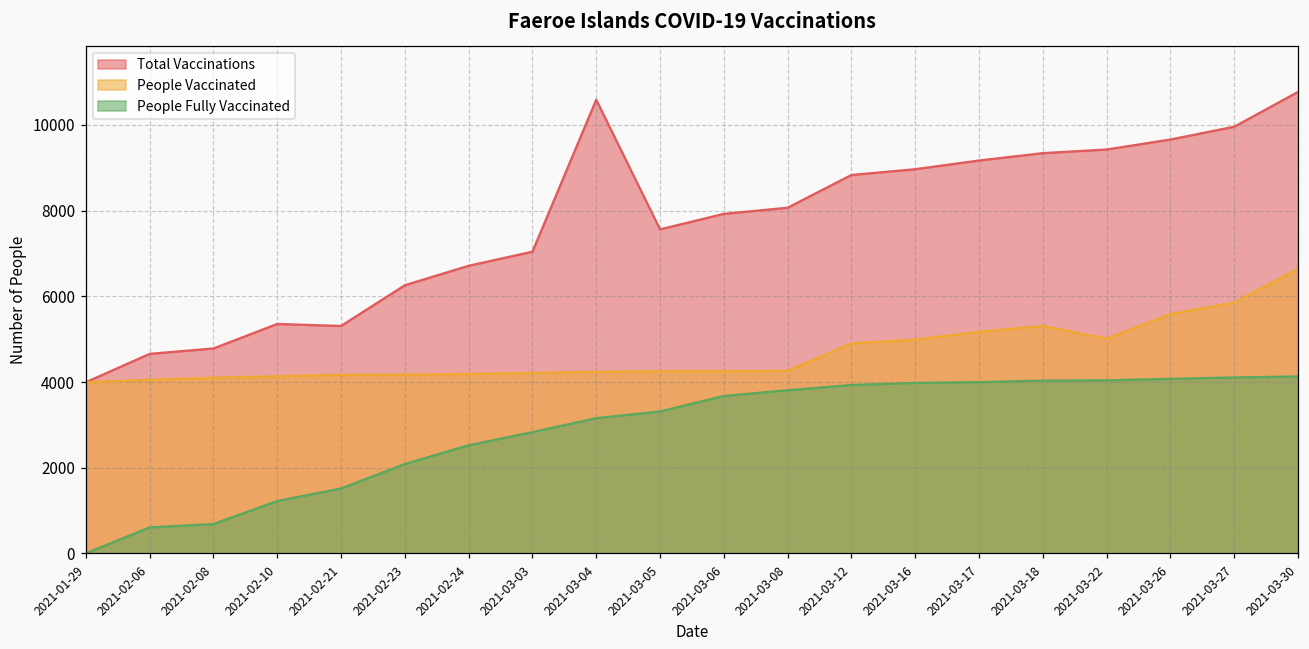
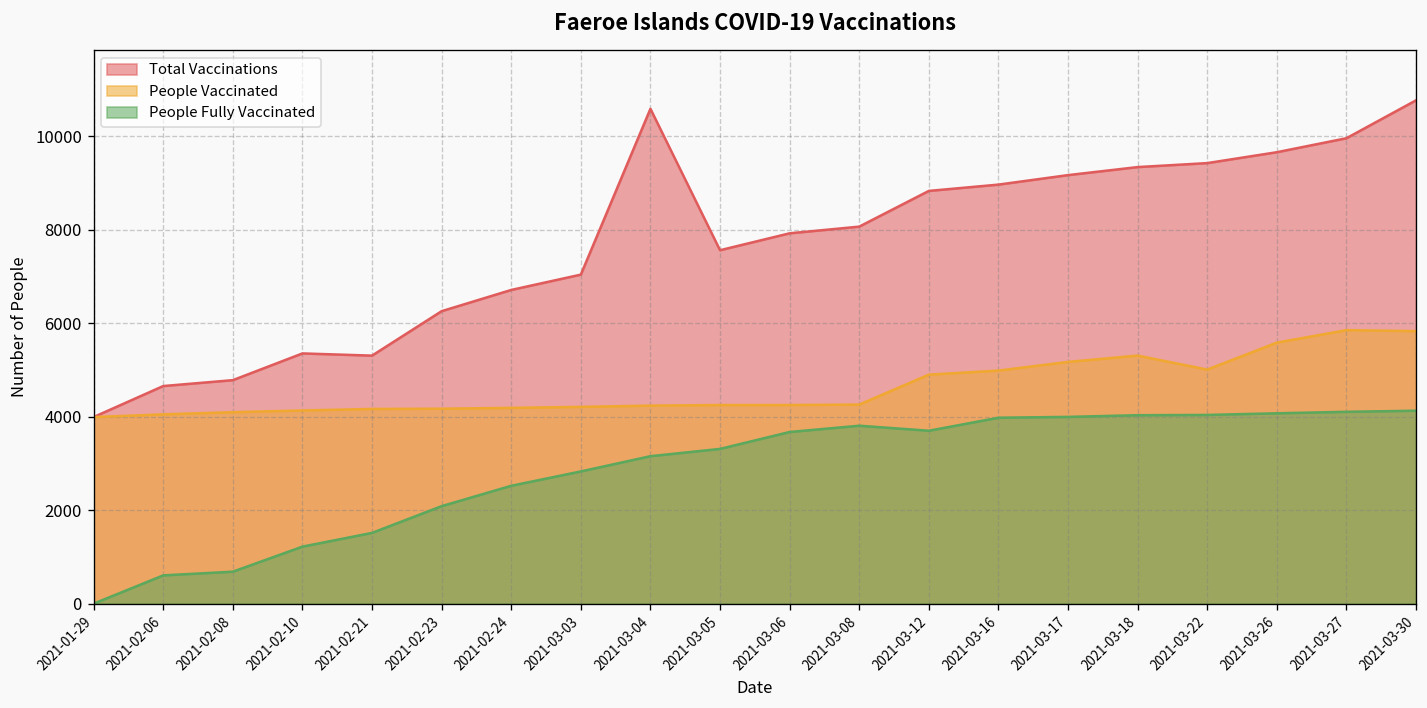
  {
    "Total Vaccinations": {
      "2021-02-06": 4700,
      "2021-02-08": 4800,
      "2021-02-10": 5400,
      "2021-02-21": 5300,
      "2021-02-23": 6300,
      "2021-02-24": 6700,
      "2021-03-03": 7000,
      "2021-03-04": 10600,
      "2021-03-05": 7600,
      "2021-03-06": 7900,
      "2021-03-08": 8100,
      "2021-03-12": 8800,
      "2021-03-16": 9000,
      "2021-03-17": 9200,
      "2021-03-18": 9300,
      "2021-03-22": 9400,
      "2021-03-26": 9700,
      "2021-03-27": 10000,
      "2021-03-30": 10800
    },
    "People Vaccinated": {
      "2021-02-06": 4100,
      "2021-02-08": 4100,
      "2021-02-10": 4100,
      "2021-02-21": 4200,
      "2021-02-23": 4200,
      "2021-02-24": 4200,
      "2021-03-03": 4200,
      "2021-03-04": 4200,
      "2021-03-05": 4300,
      "2021-03-06": 4300,
      "2021-03-08": 4300,
      "2021-03-12": 4900,
      "2021-03-16": 5000,
      "2021-03-17": 5200,
      "2021-03-18": 5300,
      "2021-03-22": 5000,
      "2021-03-26": 5600,
      "2021-03-27": 5900,
-     "2021-03-30": 6600
+     "2021-03-30": 5800
    },
    "People Fully Vaccinated": {
      "2021-01-29": 0,
      "2021-02-06": 600,
      "2021-02-08": 700,
      "2021-02-10": 1200,
      "2021-02-21": 1500,
      "2021-02-23": 2100,
      "2021-02-24": 2500,
      "2021-03-03": 2800,
      "2021-03-04": 3200,
      "2021-03-05": 3300,
      "2021-03-06": 3700,
      "2021-03-08": 3800,
-     "2021-03-12": 3900,
+     "2021-03-12": 3700,
      "2021-03-16": 4000,
      "2021-03-17": 4000,
      "2021-03-18": 4000,
      "2021-03-22": 4000,
      "2021-03-26": 4100,
      "2021-03-27": 4100,
      "2021-03-30": 4100
    }
  }
